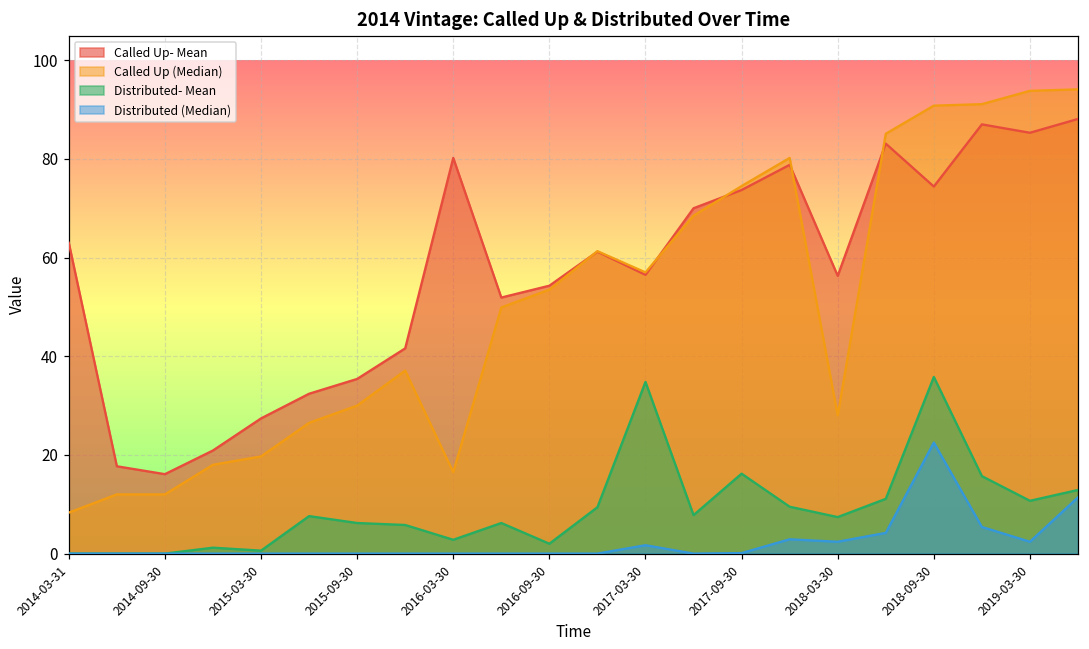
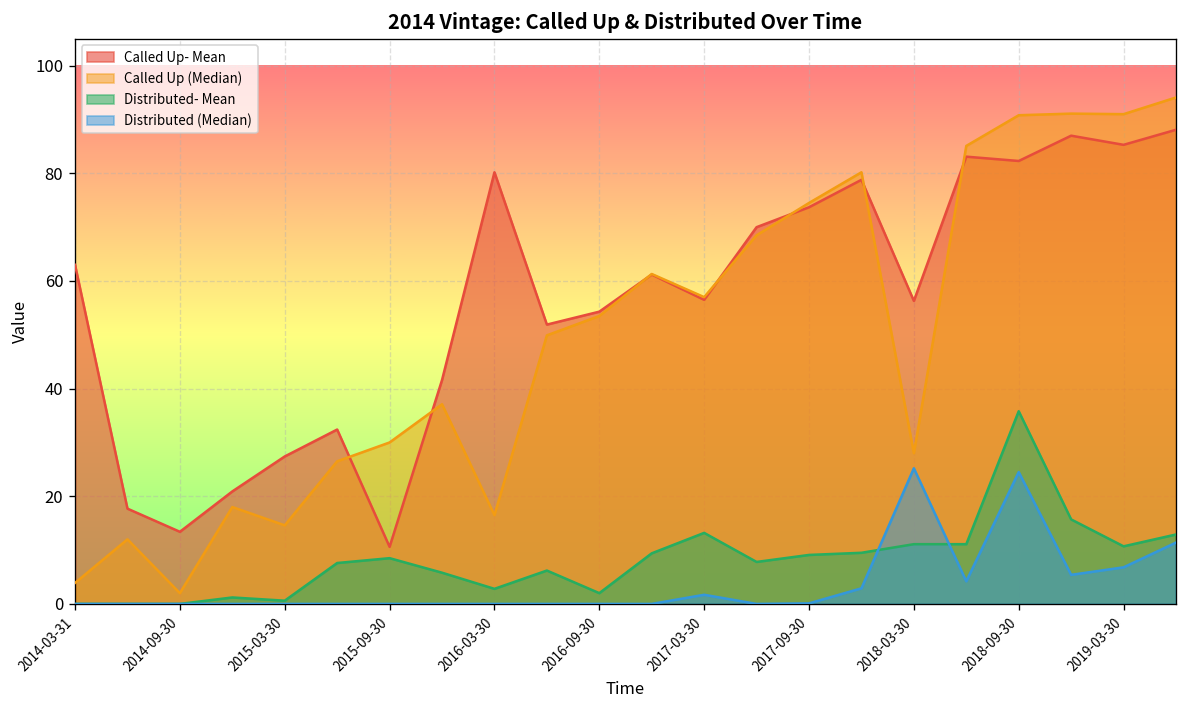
  {
    "Called Up- Mean": {
      "2014-03-31": 63,
-     "2014-09-30": 16,
+     "2014-09-30": 13,
      "2015-03-30": 27,
-     "2015-09-30": 35,
+     "2015-09-30": 11,
      "2016-03-30": 80,
      "2016-09-30": 54,
      "2017-09-30": 74,
      "2018-03-30": 56,
-     "2018-09-30": 74,
+     "2018-09-30": 82,
      "2019-03-30": 85
    },
    "Called Up (Median)": {
-     "2014-03-31": 8,
-     "2014-09-30": 12,
-     "2015-03-30": 20,
+     "2014-03-31": 4,
+     "2014-09-30": 2,
+     "2015-03-30": 15,
      "2015-09-30": 30,
      "2016-03-30": 17,
      "2016-09-30": 54,
      "2017-09-30": 75,
      "2018-03-30": 28,
      "2018-09-30": 91,
-     "2019-03-30": 94
+     "2019-03-30": 91
    },
    "Distributed- Mean": {
      "2015-03-30": 1,
-     "2015-09-30": 6,
+     "2015-09-30": 9,
      "2016-03-30": 3,
      "2016-09-30": 2,
-     "2017-03-30": 35,
-     "2017-09-30": 16,
-     "2018-03-30": 7,
+     "2017-03-30": 13,
+     "2017-09-30": 9,
+     "2018-03-30": 11,
      "2018-09-30": 36,
      "2019-03-30": 11
    },
    "Distributed (Median)": {
      "2015-03-30": 0,
      "2015-09-30": 0,
      "2016-03-30": 0,
      "2016-09-30": 0,
      "2017-03-30": 2,
      "2017-09-30": 0,
-     "2018-03-30": 2,
-     "2018-09-30": 23,
-     "2019-03-30": 2
+     "2018-03-30": 25,
+     "2018-09-30": 25,
+     "2019-03-30": 7
    }
  }
